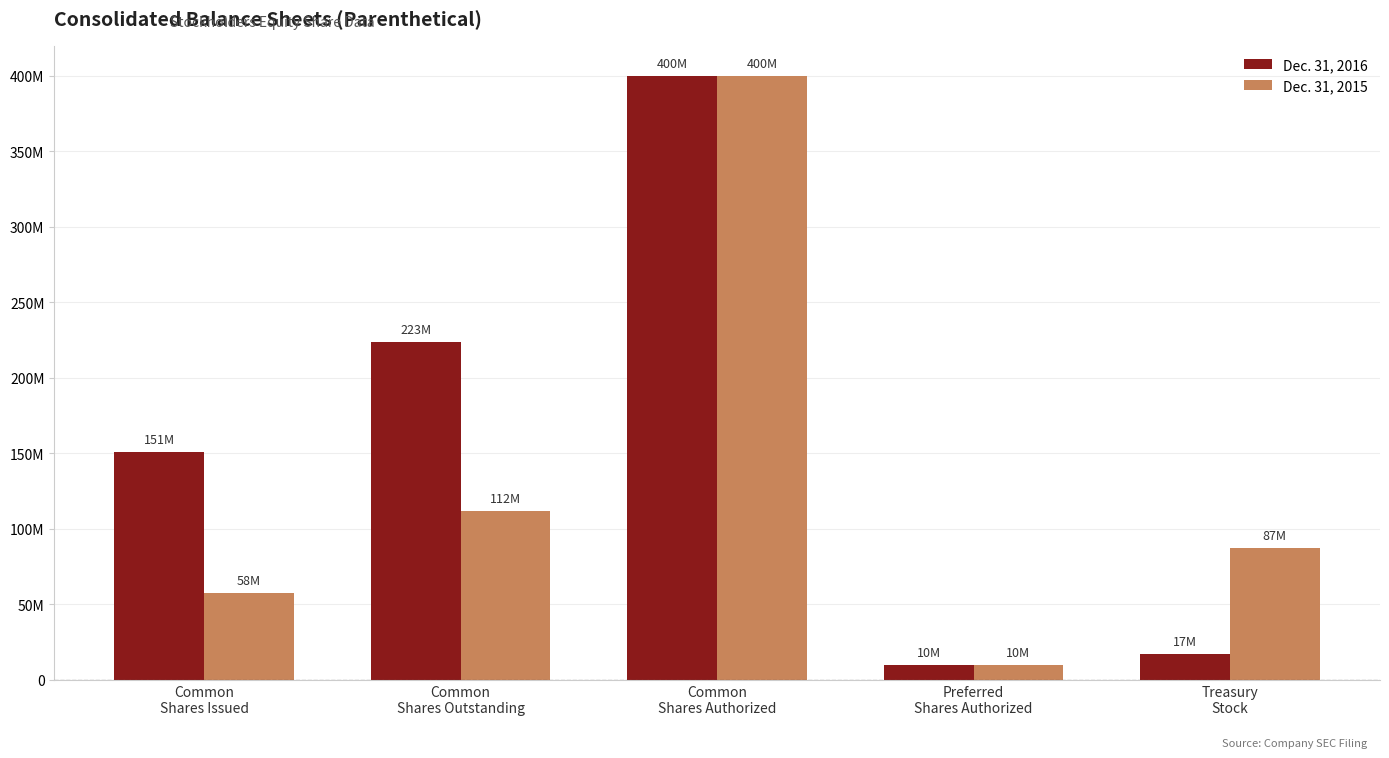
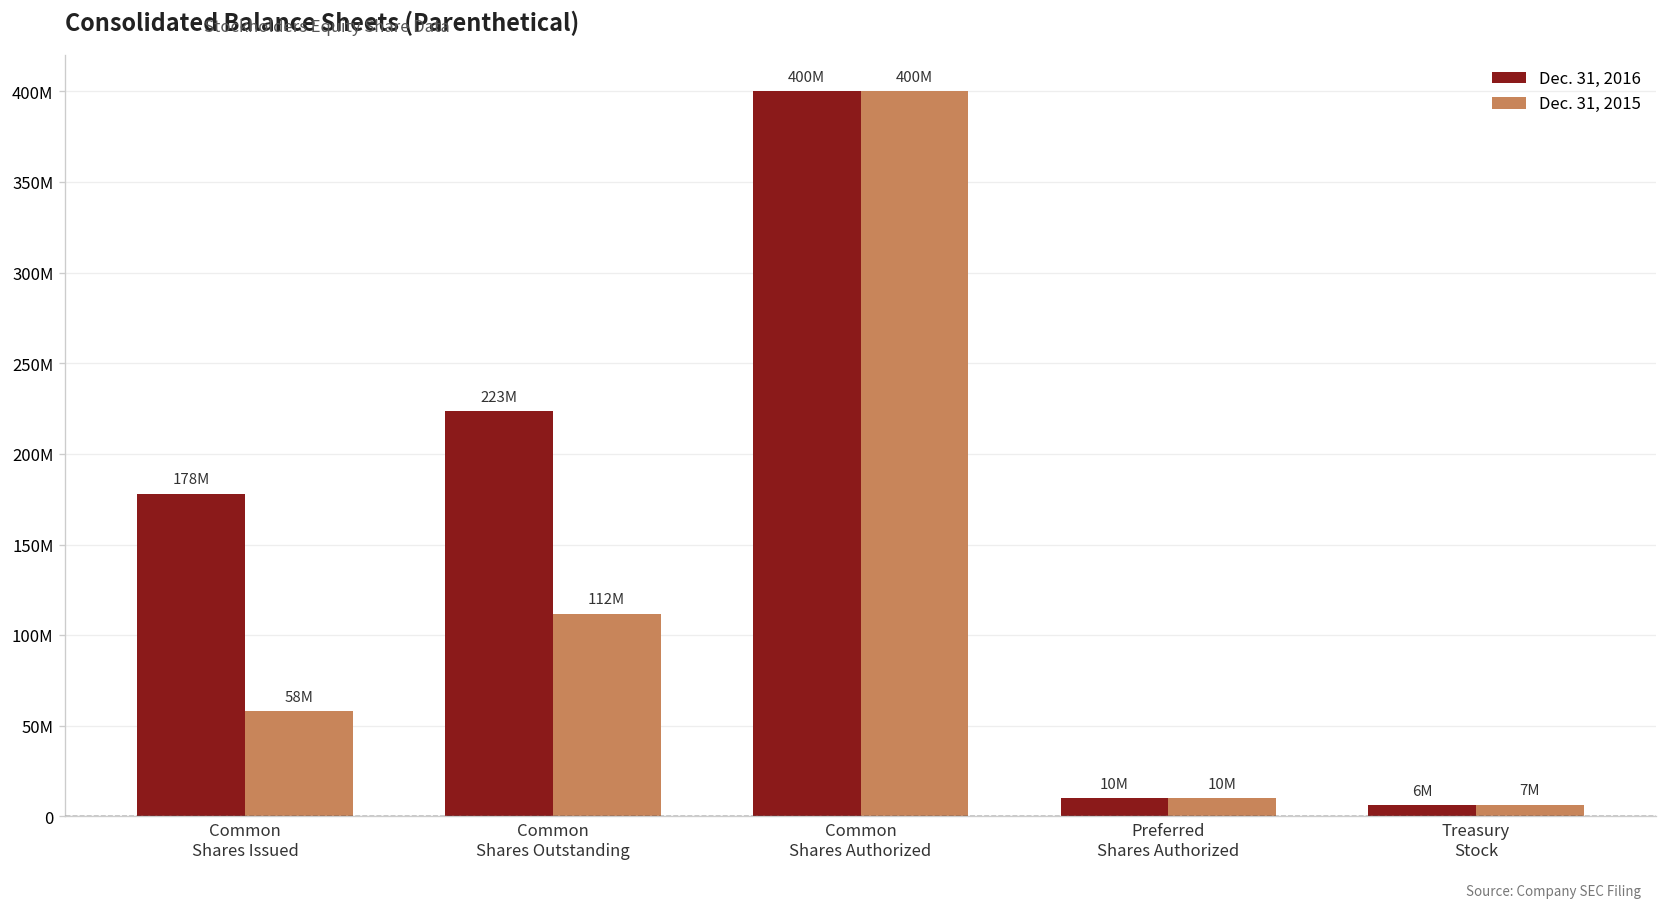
  {
    "Dec. 31, 2016": {
-     "Common Shares Issued": "151M",
+     "Common Shares Issued": "178M",
      "Common Shares Outstanding": "223M",
      "Common Shares Authorized": "400M",
      "Preferred Shares Authorized": "10M",
-     "Treasury Stock": "17M"
+     "Treasury Stock": "6M"
    },
    "Dec. 31, 2015": {
      "Common Shares Issued": "58M",
      "Common Shares Outstanding": "112M",
      "Common Shares Authorized": "400M",
      "Preferred Shares Authorized": "10M",
-     "Treasury Stock": "87M"
+     "Treasury Stock": "7M"
    }
  }
